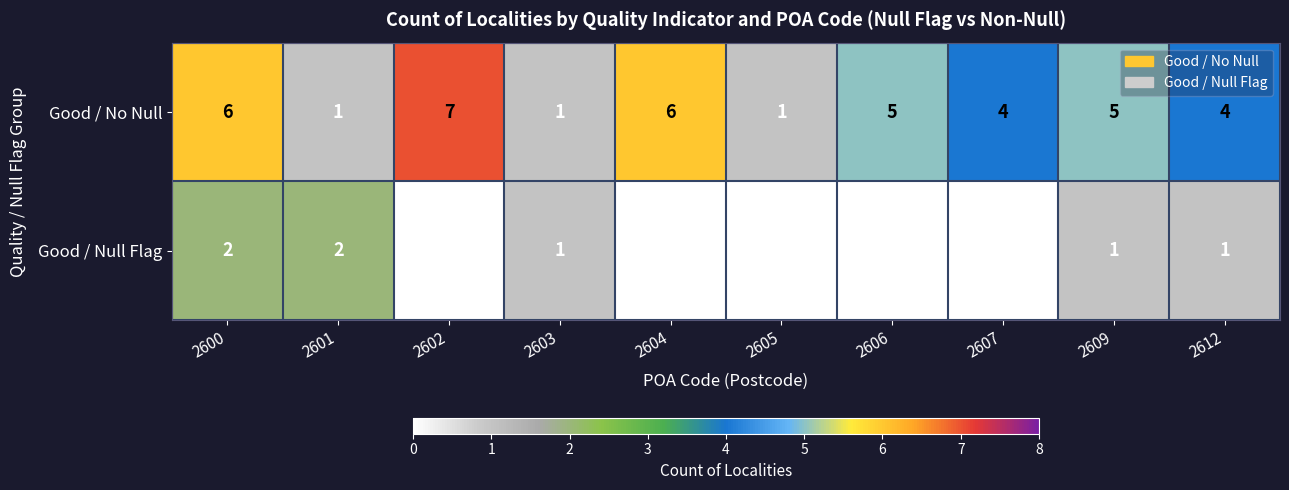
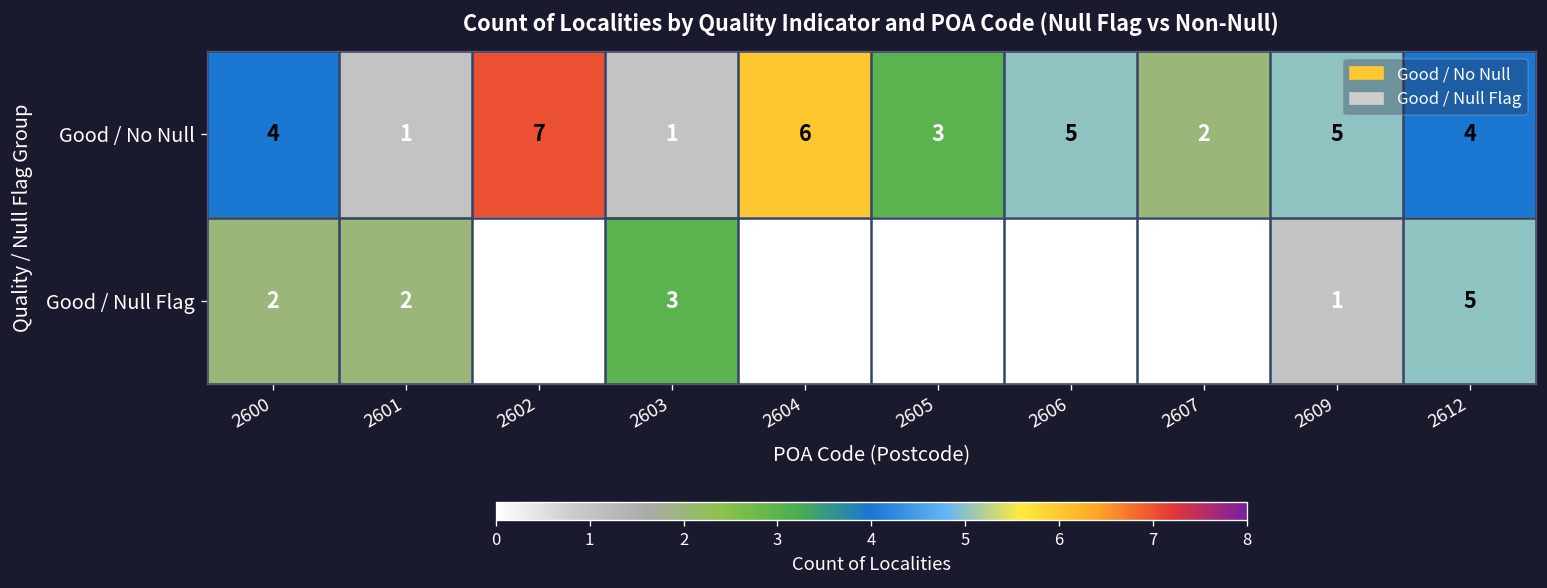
  {
    "Good / No Null": {
-     "2600": 6,
+     "2600": 4,
      "2601": 1,
      "2602": 7,
      "2603": 1,
      "2604": 6,
-     "2605": 1,
+     "2605": 3,
      "2606": 5,
-     "2607": 4,
+     "2607": 2,
      "2609": 5,
      "2612": 4
    },
    "Good / Null Flag": {
      "2600": 2,
      "2601": 2,
-     "2603": 1,
+     "2603": 3,
      "2609": 1,
-     "2612": 1
+     "2612": 5
    }
  }
